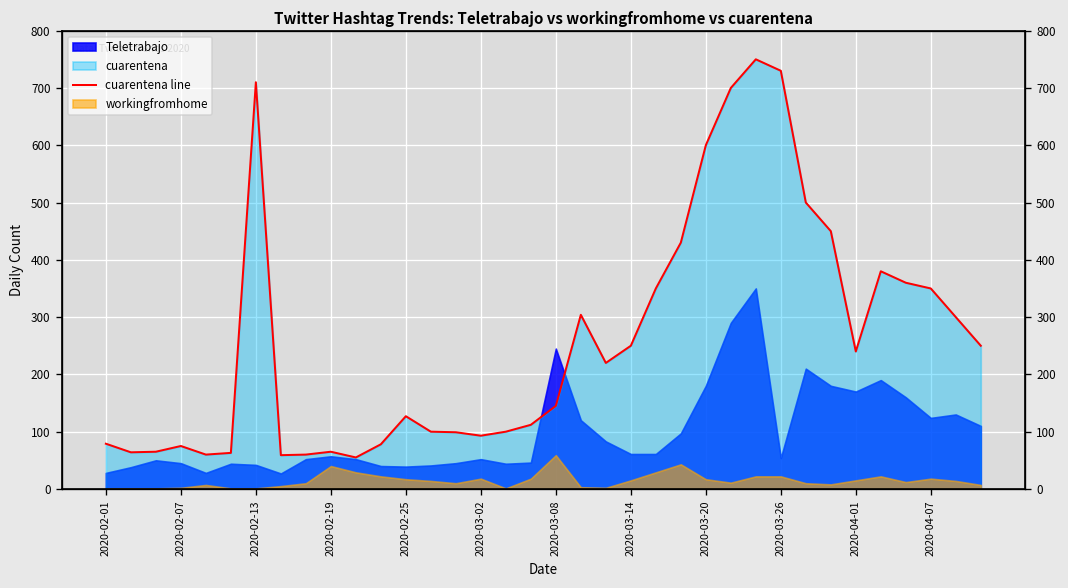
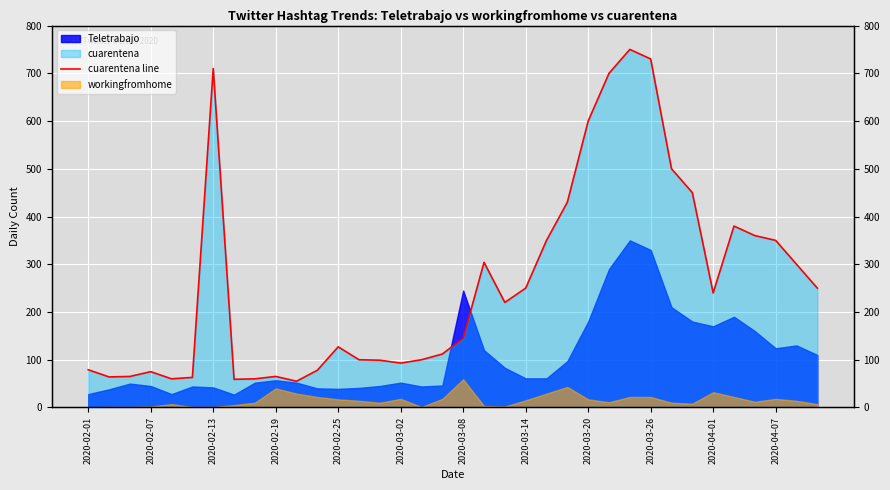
  {
    "Teletrabajo": {
      "2020-02-01": 30,
      "2020-02-07": 50,
      "2020-02-13": 40,
      "2020-02-19": 60,
      "2020-02-25": 40,
      "2020-03-02": 50,
      "2020-03-08": 250,
      "2020-03-14": 60,
      "2020-03-20": 180,
-     "2020-03-26": 50,
+     "2020-03-26": 330,
      "2020-04-01": 170,
      "2020-04-07": 120
    },
    "cuarentena": {
      "2020-02-01": 80,
      "2020-02-07": 80,
      "2020-02-13": 710,
      "2020-02-19": 70,
      "2020-02-25": 130,
      "2020-03-02": 90,
      "2020-03-08": 150,
      "2020-03-14": 250,
      "2020-03-20": 600,
      "2020-03-26": 730,
      "2020-04-01": 240,
      "2020-04-07": 350
    },
    "workingfromhome": {
      "2020-02-01": 0,
      "2020-02-19": 40,
      "2020-02-25": 20,
      "2020-03-02": 20,
      "2020-03-08": 60,
      "2020-03-14": 20,
      "2020-03-20": 20,
      "2020-03-26": 20,
-     "2020-04-01": 20,
+     "2020-04-01": 30,
      "2020-04-07": 20
    }
  }
